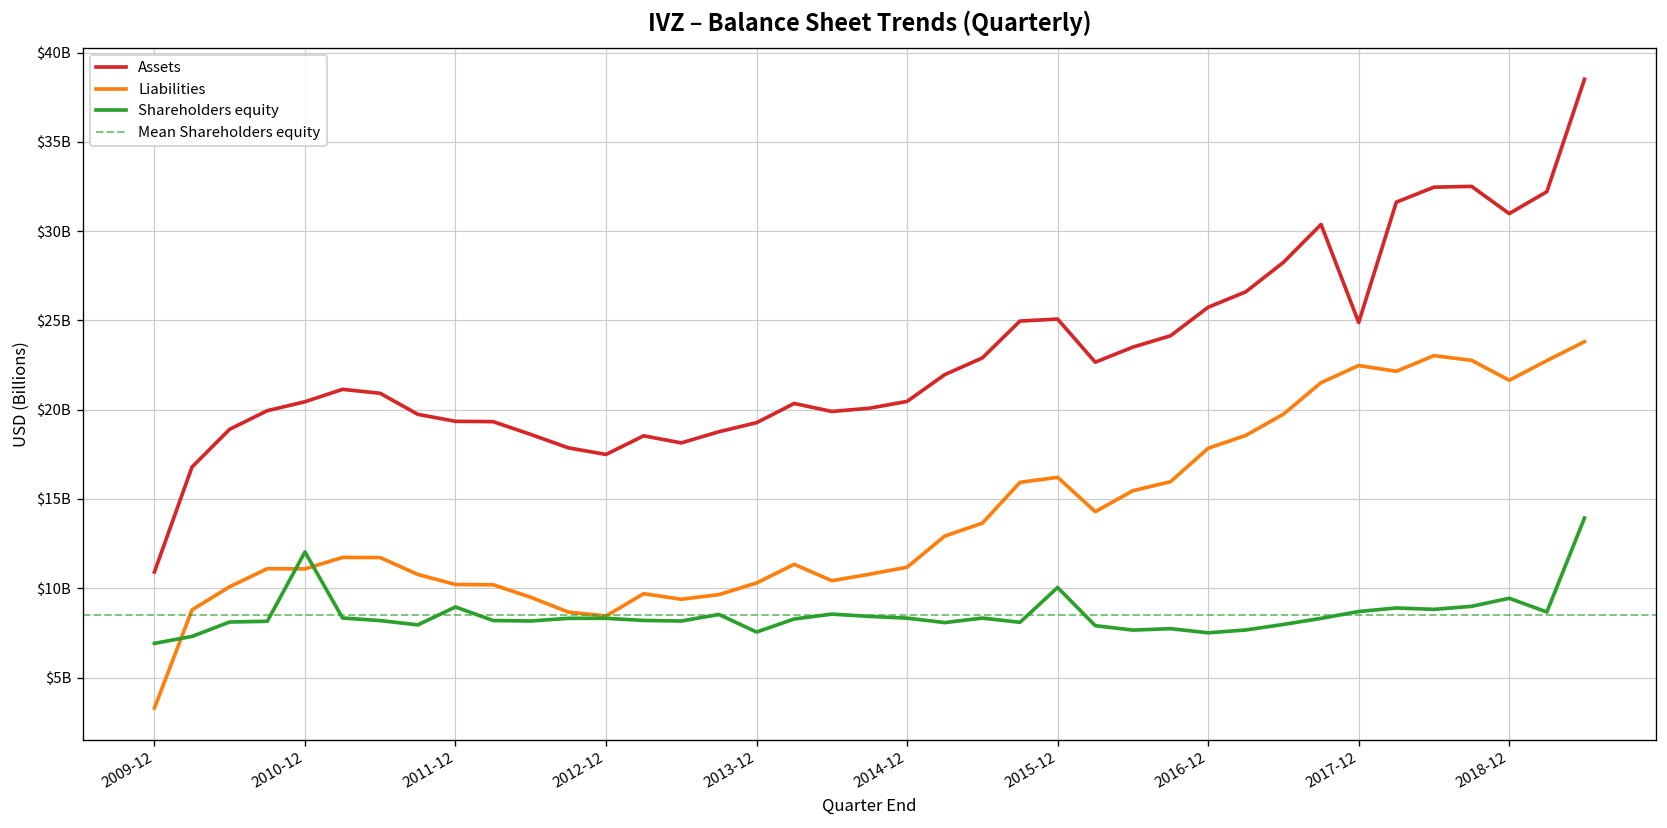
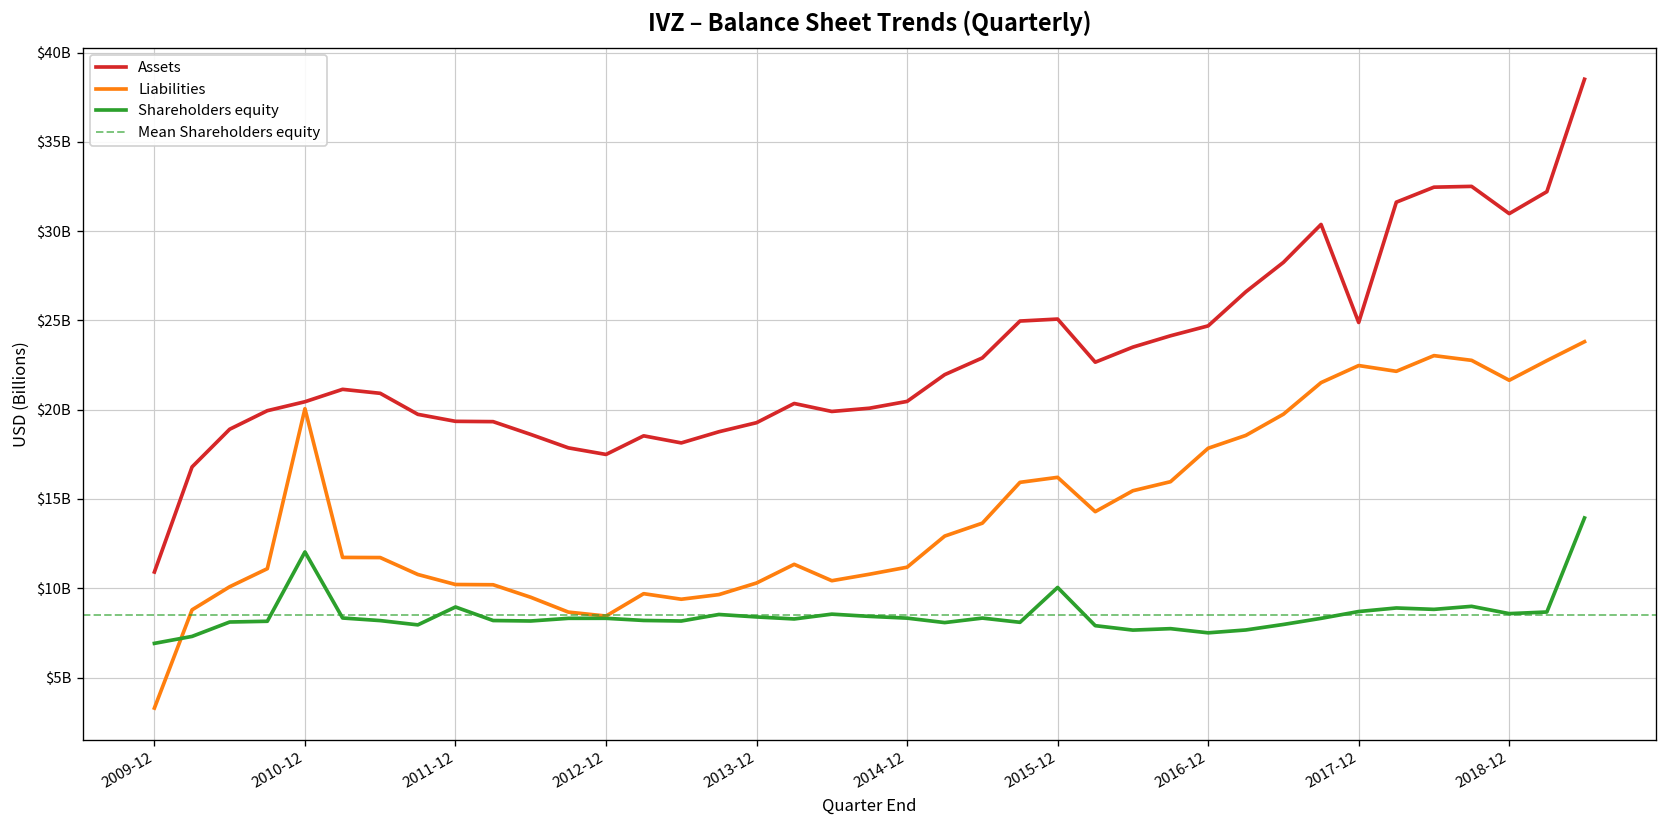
  {
    "Assets": {
      "2009-12": "$10900000000",
      "2010-12": "$20400000000",
      "2011-12": "$19300000000",
      "2012-12": "$17500000000",
      "2013-12": "$19300000000",
      "2014-12": "$20500000000",
      "2015-12": "$25100000000",
-     "2016-12": "$25700000000",
+     "2016-12": "$24700000000",
      "2017-12": "$24900000000",
      "2018-12": "$31000000000"
    },
    "Liabilities": {
      "2009-12": "$3300000000",
-     "2010-12": "$11100000000",
+     "2010-12": "$20100000000",
      "2011-12": "$10200000000",
      "2013-12": "$10300000000",
      "2014-12": "$11200000000",
      "2015-12": "$16200000000",
      "2016-12": "$17800000000",
      "2017-12": "$22500000000",
      "2018-12": "$21600000000"
    },
    "Shareholders equity": {
      "2009-12": "$6900000000",
      "2010-12": "$12000000000",
      "2011-12": "$9000000000",
-     "2013-12": "$7500000000",
+     "2013-12": "$8400000000",
      "2014-12": "$8300000000",
      "2015-12": "$10000000000",
      "2016-12": "$7500000000",
      "2017-12": "$8700000000",
-     "2018-12": "$9400000000"
+     "2018-12": "$8600000000"
    }
  }
